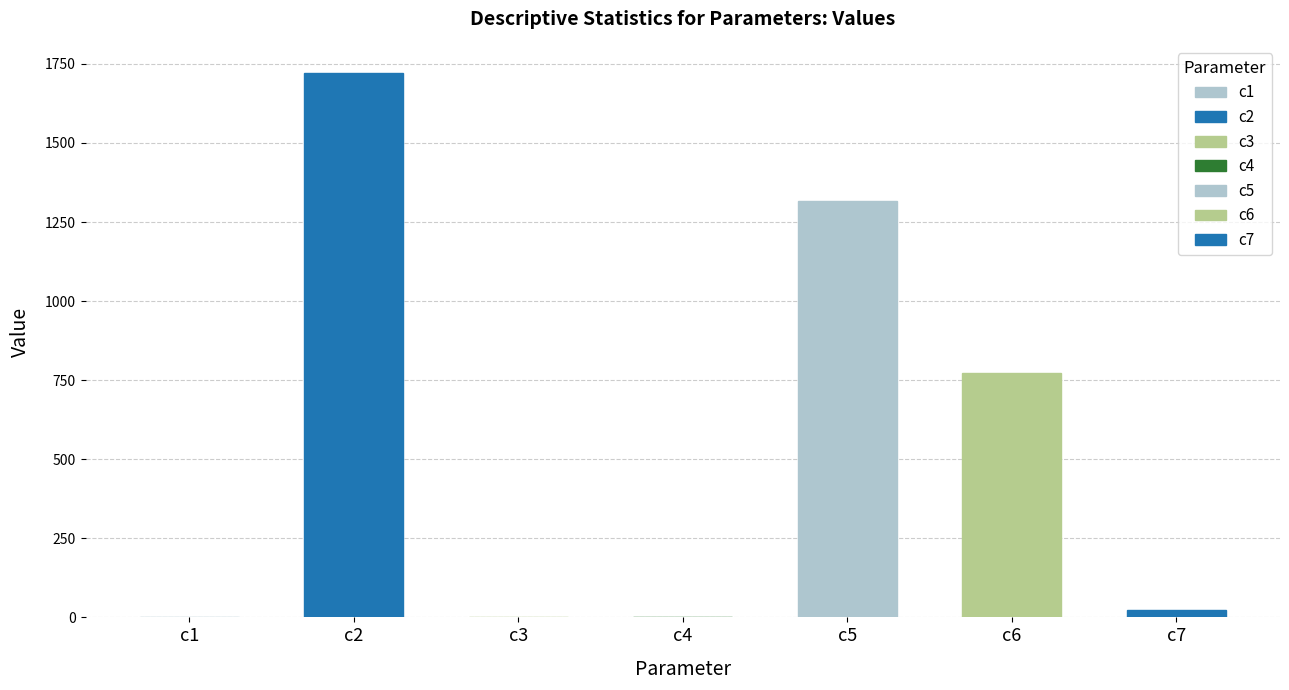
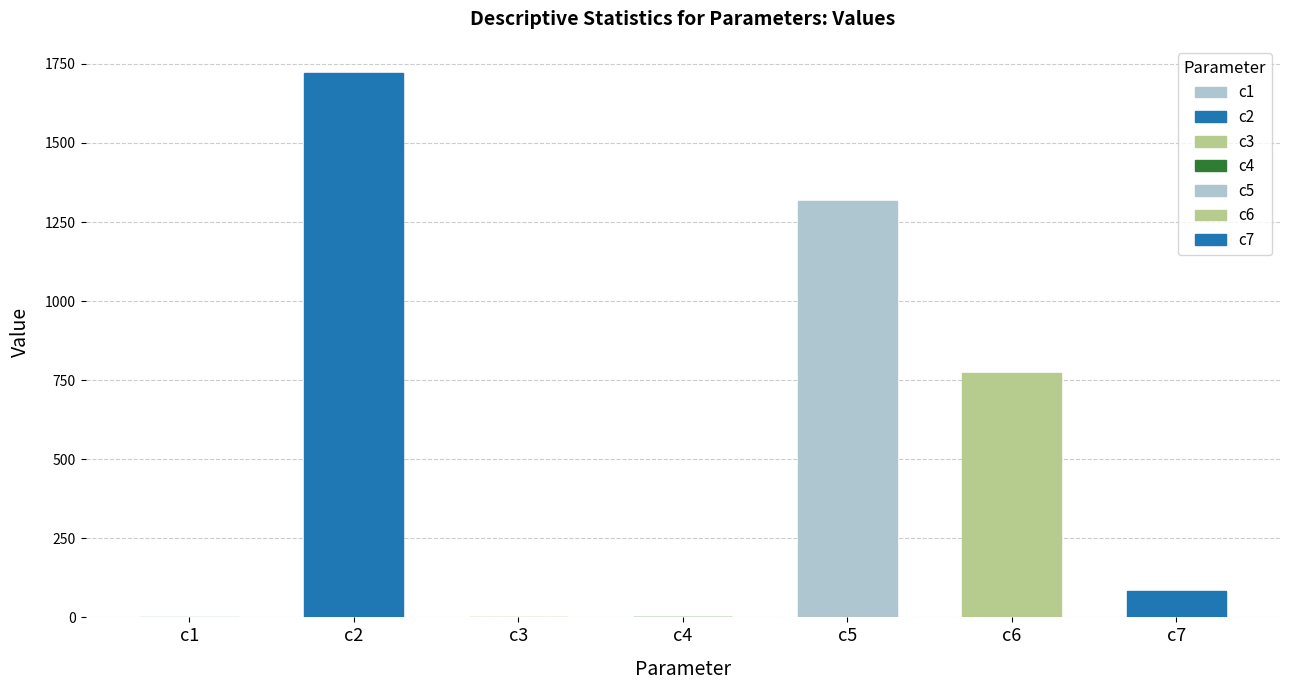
  {
    "c2": 1720,
    "c5": 1320,
    "c6": 770,
-   "c7": 20
+   "c7": 80
  }
